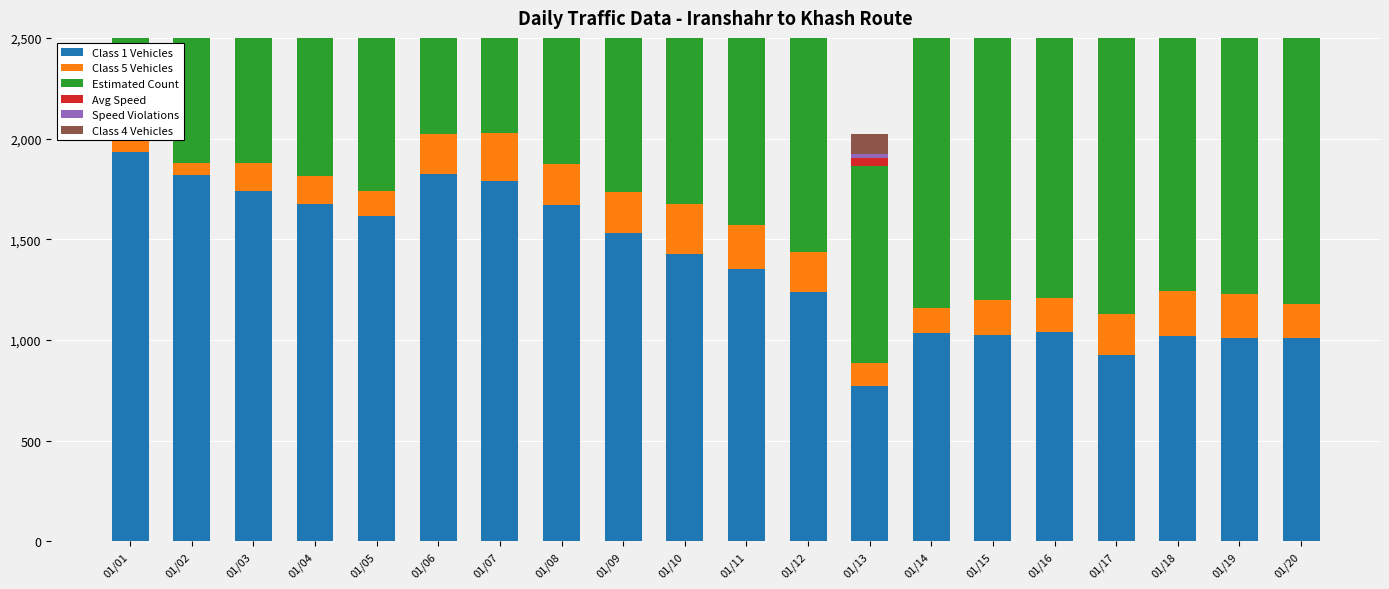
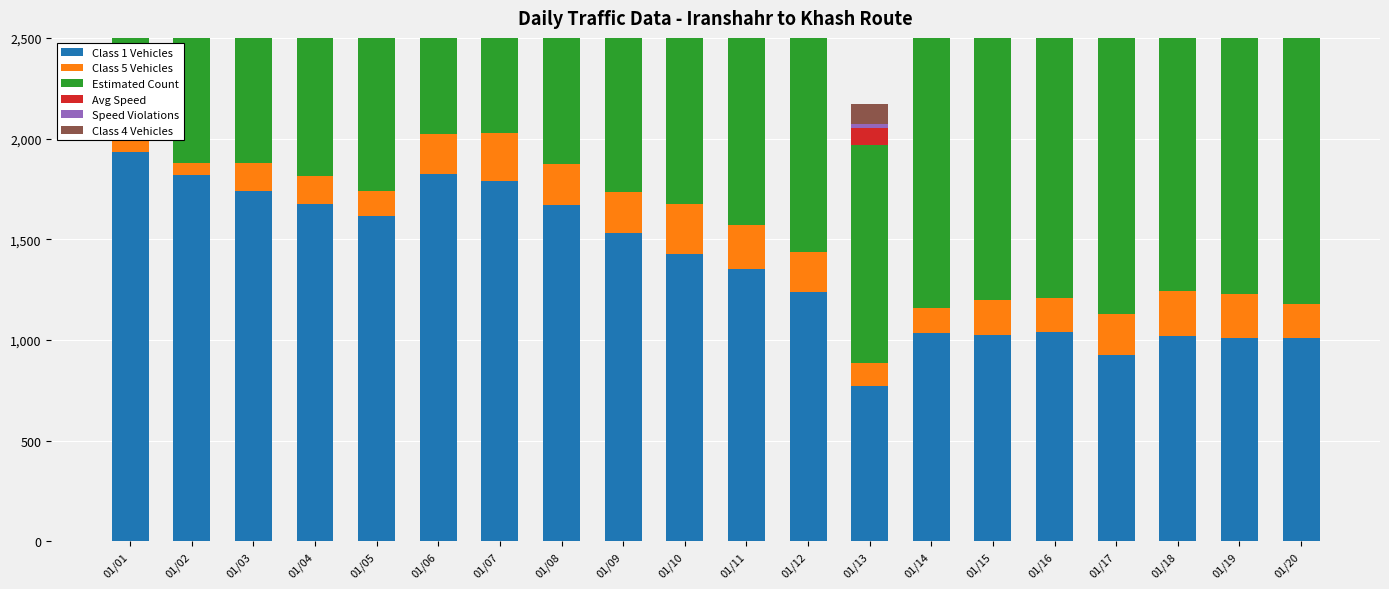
  {
    "Class 1 Vehicles": {
      "01/01": "1,940",
      "01/02": "1,820",
      "01/03": "1,740",
      "01/04": "1,680",
      "01/05": "1,620",
      "01/06": "1,820",
      "01/07": "1,790",
      "01/08": "1,670",
      "01/09": "1,530",
      "01/10": "1,430",
      "01/11": "1,350",
      "01/12": "1,240",
      "01/13": "770",
      "01/14": "1,030",
      "01/15": "1,030",
      "01/16": "1,040",
      "01/17": "930",
      "01/18": "1,020",
      "01/19": "1,010",
      "01/20": "1,010"
    },
    "Class 5 Vehicles": {
      "01/02": "60",
      "01/03": "140",
      "01/04": "140",
      "01/05": "120",
      "01/06": "200",
      "01/07": "240",
      "01/08": "200",
      "01/09": "210",
      "01/10": "240",
      "01/11": "220",
      "01/12": "200",
      "01/13": "120",
      "01/14": "130",
      "01/15": "170",
      "01/16": "170",
      "01/17": "200",
      "01/18": "220",
      "01/19": "220",
      "01/20": "170"
    },
    "Estimated Count": {
-     "01/13": "980"
+     "01/13": "1,080"
    },
    "Avg Speed": {
-     "01/13": "40"
+     "01/13": "80"
    },
    "Speed Violations": {
      "01/13": "20"
    },
    "Class 4 Vehicles": {
      "01/13": "100"
    }
  }
